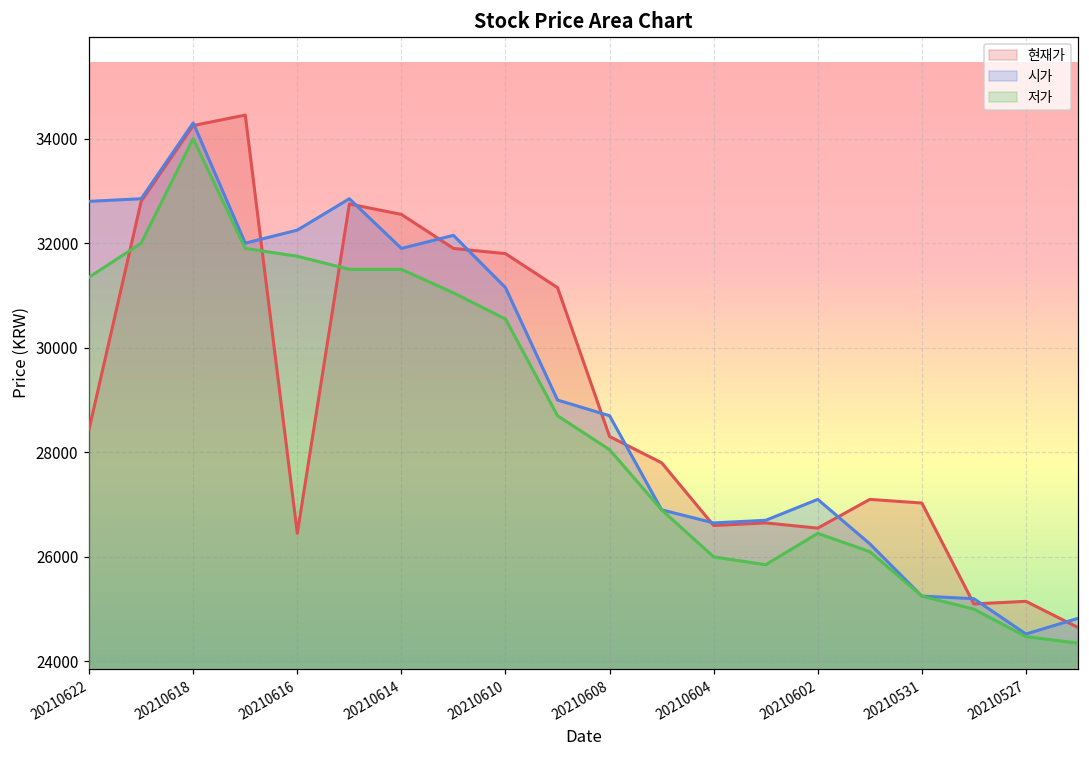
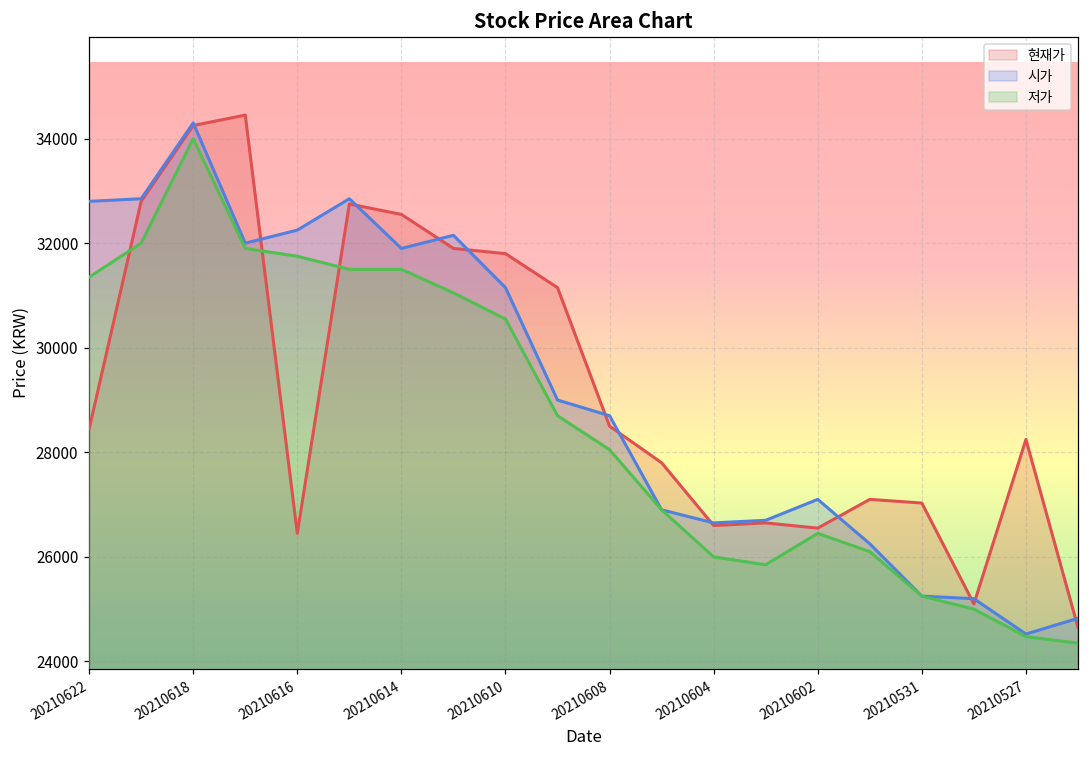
  {
    "현재가": {
      "20210622": 28400,
      "20210616": 26500,
      "20210614": 32600,
      "20210610": 31800,
-     "20210608": 28300,
+     "20210608": 28500,
      "20210602": 26600,
      "20210531": 27000,
-     "20210527": 25200
+     "20210527": 28200
    }
  }
